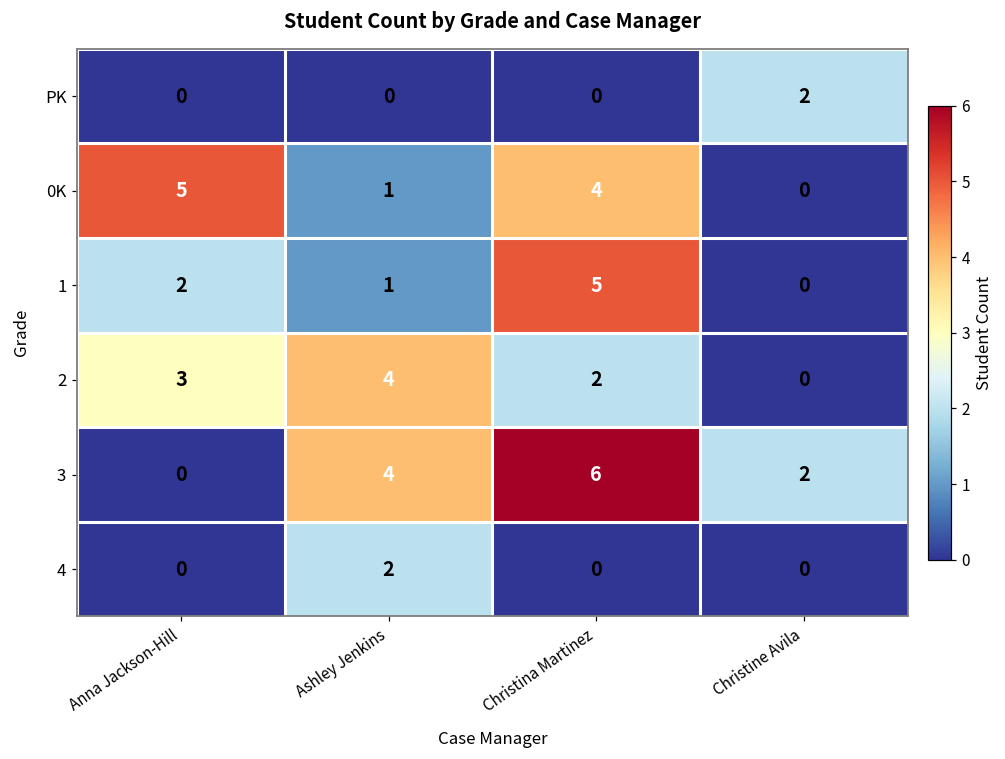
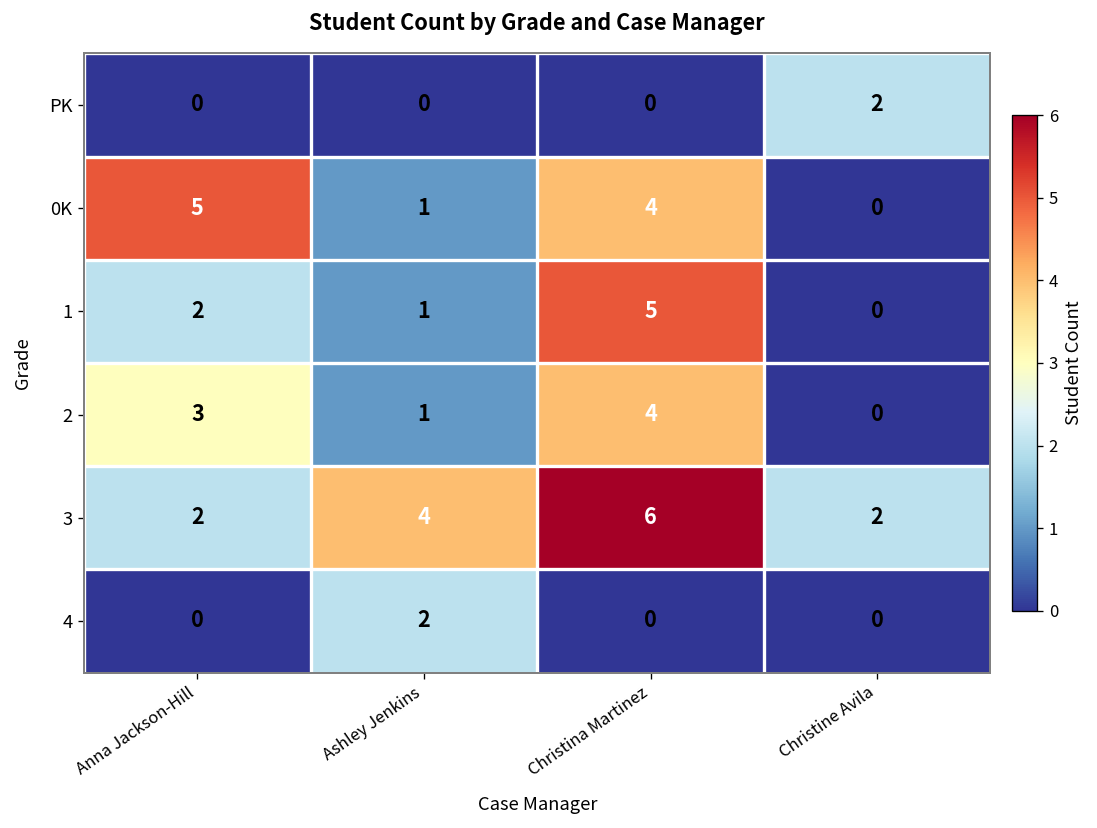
  {
    "PK": {
      "Anna Jackson-Hill": 0,
      "Ashley Jenkins": 0,
      "Christina Martinez": 0,
      "Christine Avila": 2
    },
    "0K": {
      "Anna Jackson-Hill": 5,
      "Ashley Jenkins": 1,
      "Christina Martinez": 4,
      "Christine Avila": 0
    },
    "1": {
      "Anna Jackson-Hill": 2,
      "Ashley Jenkins": 1,
      "Christina Martinez": 5,
      "Christine Avila": 0
    },
    "2": {
      "Anna Jackson-Hill": 3,
-     "Ashley Jenkins": 4,
-     "Christina Martinez": 2,
+     "Ashley Jenkins": 1,
+     "Christina Martinez": 4,
      "Christine Avila": 0
    },
    "3": {
-     "Anna Jackson-Hill": 0,
+     "Anna Jackson-Hill": 2,
      "Ashley Jenkins": 4,
      "Christina Martinez": 6,
      "Christine Avila": 2
    },
    "4": {
      "Anna Jackson-Hill": 0,
      "Ashley Jenkins": 2,
      "Christina Martinez": 0,
      "Christine Avila": 0
    }
  }
